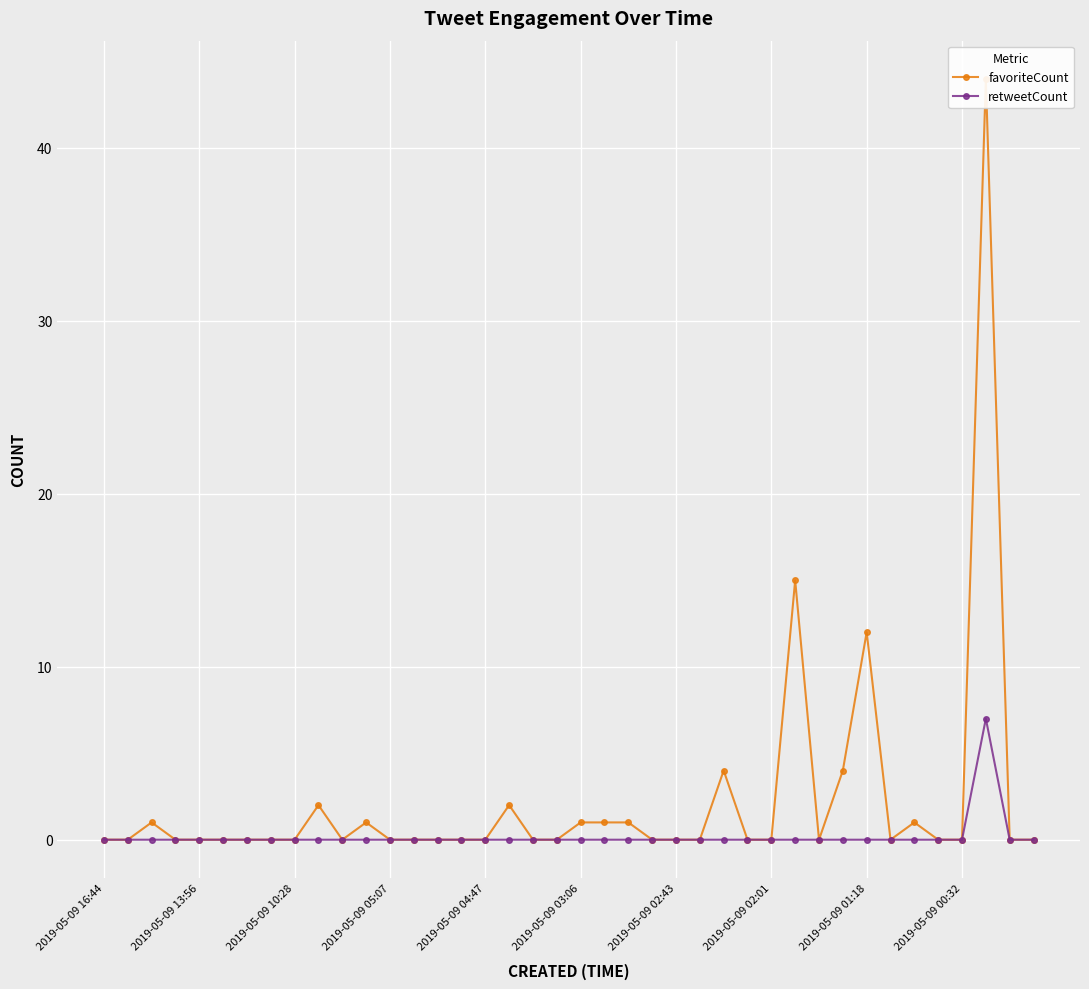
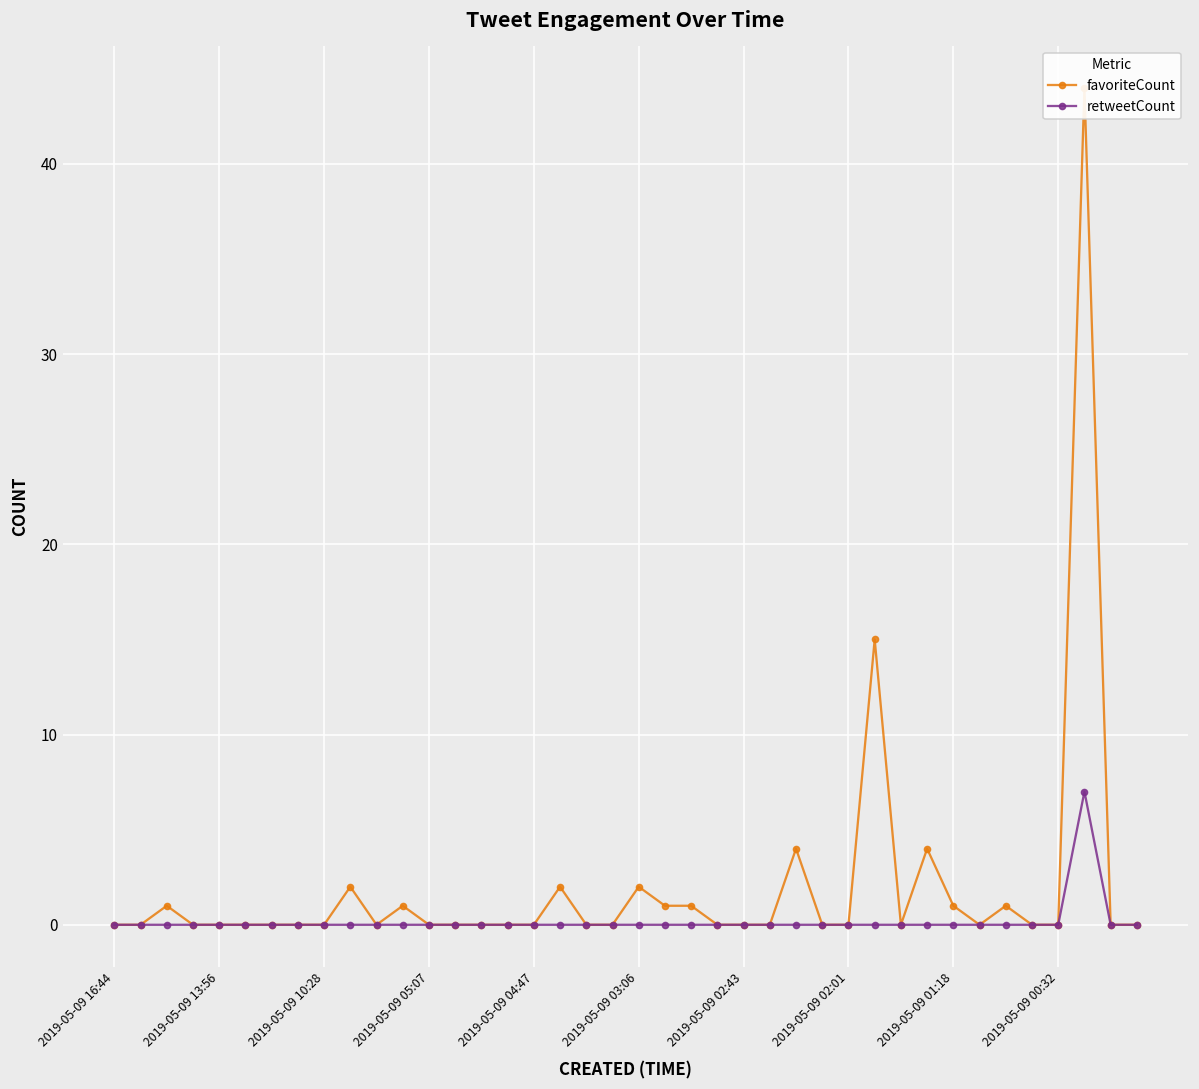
  {
    "favoriteCount": {
-     "2019-05-09 03:06": 1,
-     "2019-05-09 01:18": 12
+     "2019-05-09 03:06": 2,
+     "2019-05-09 01:18": 1
    },
    "retweetCount": {
      "2019-05-09 03:06": 0,
      "2019-05-09 01:18": 0
    }
  }
